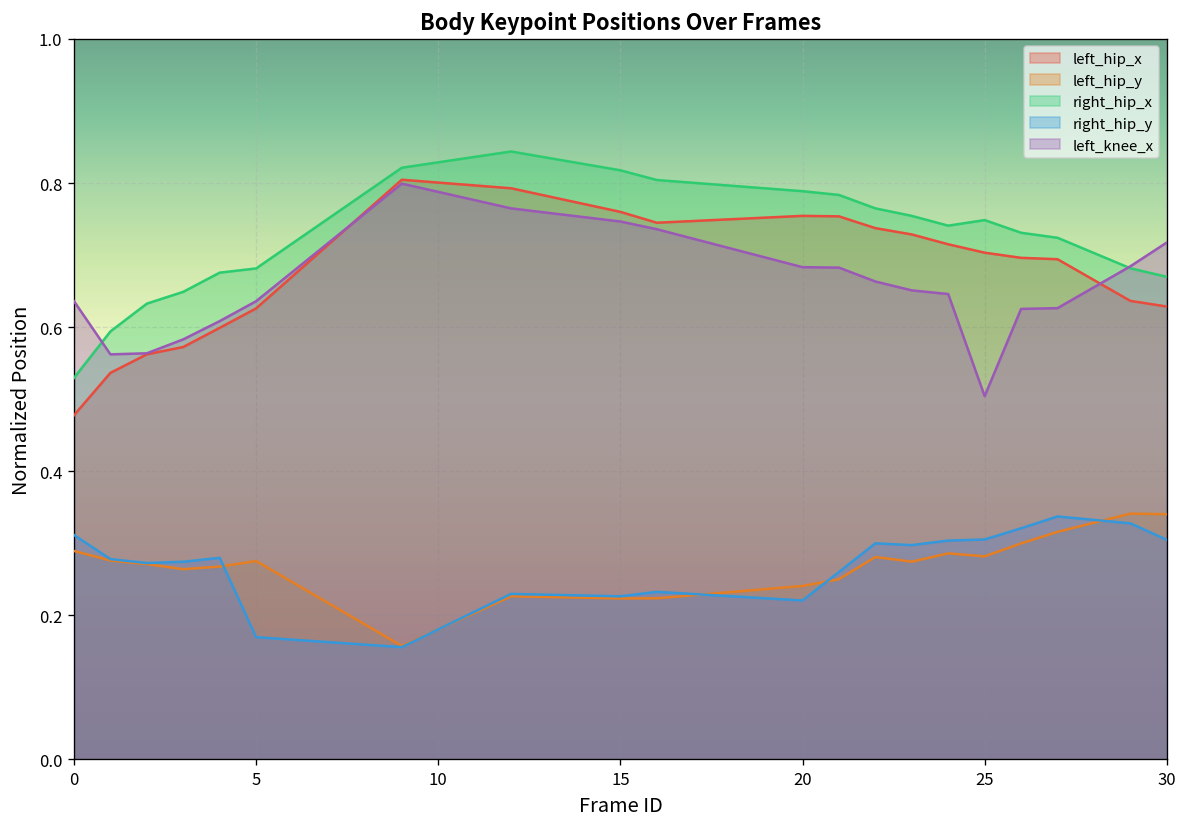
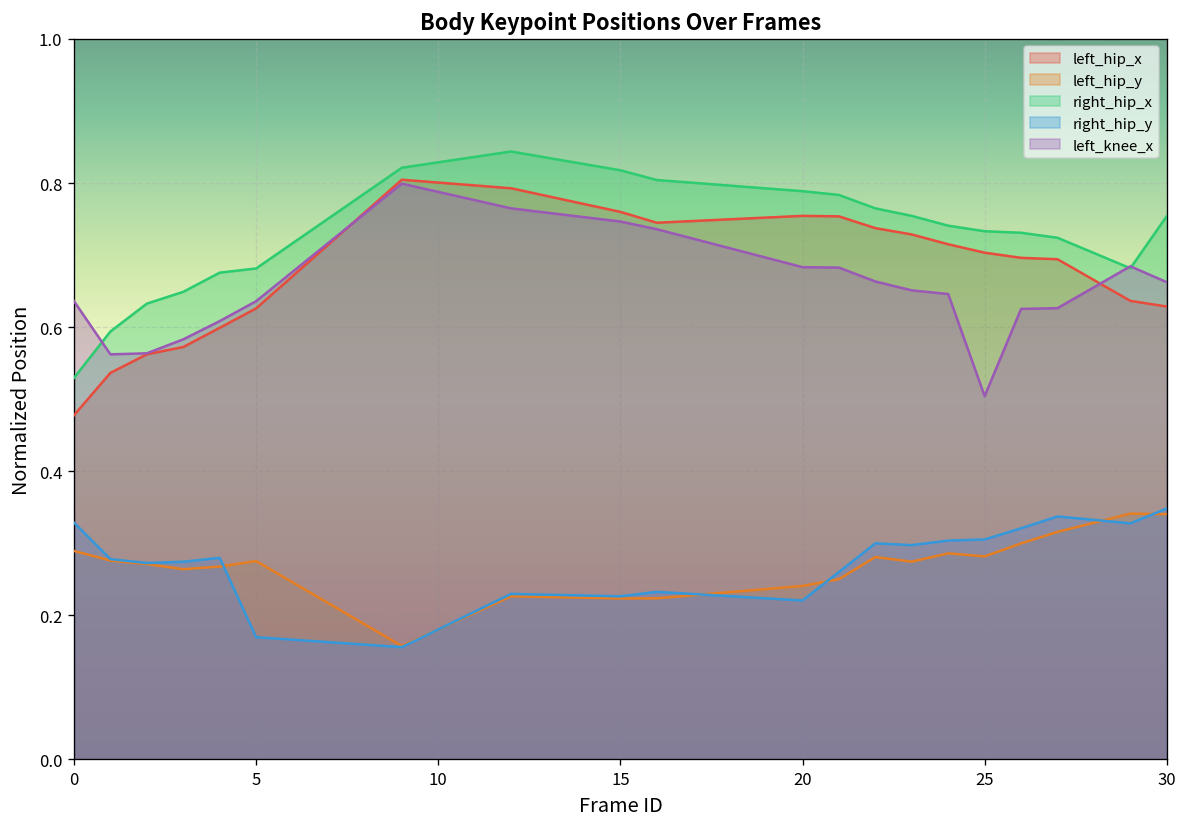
  {
    "right_hip_x": {
      "0": 0.53,
      "5": 0.68,
      "15": 0.82,
      "20": 0.79,
-     "25": 0.75,
-     "30": 0.67
+     "25": 0.73,
+     "30": 0.75
    },
    "right_hip_y": {
-     "0": 0.31,
+     "0": 0.33,
      "5": 0.17,
      "20": 0.22,
      "25": 0.31,
-     "30": 0.30
+     "30": 0.35
    },
    "left_knee_x": {
      "0": 0.64,
      "5": 0.64,
      "15": 0.75,
      "20": 0.68,
      "25": 0.50,
-     "30": 0.72
+     "30": 0.66
    }
  }
